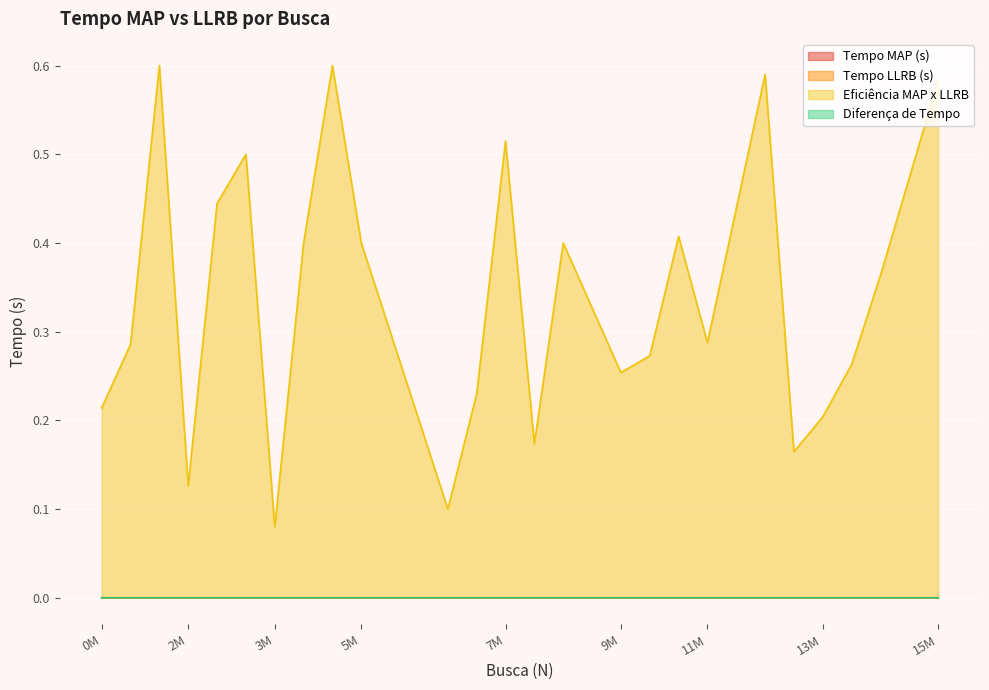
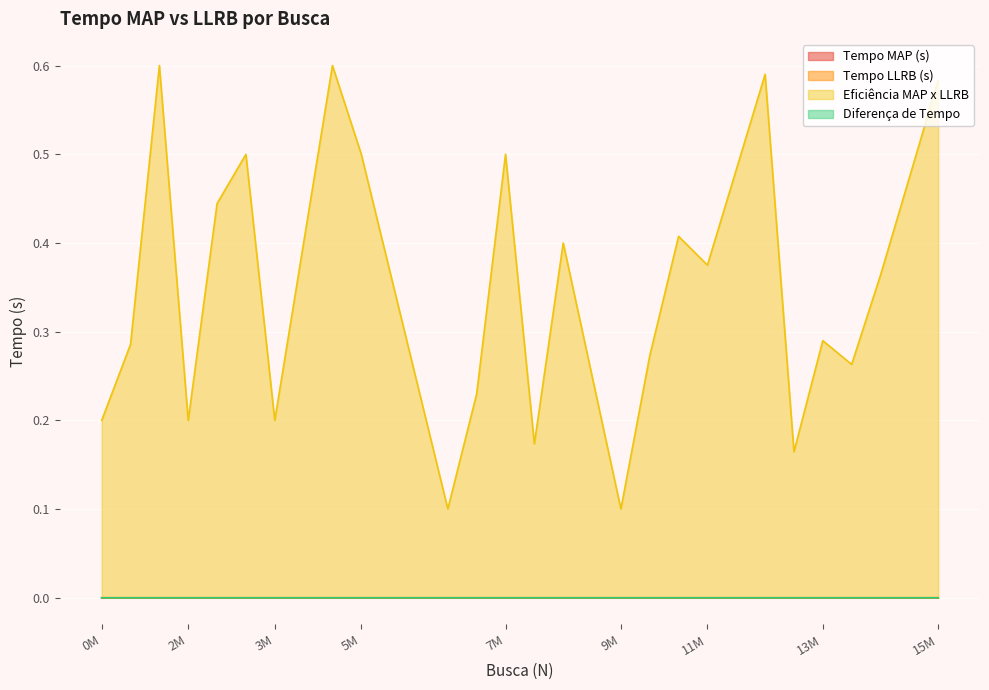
  {
    "Diferença de Tempo": {
      "0M": 0.00,
      "2M": 0.00,
      "3M": 0.00,
      "5M": 0.00,
      "7M": 0.00,
      "9M": 0.00,
      "11M": 0.00,
      "13M": 0.00,
      "15M": 0.00
    },
    "Eficiência MAP x LLRB": {
-     "0M": 0.21,
-     "2M": 0.13,
-     "3M": 0.08,
-     "5M": 0.4,
-     "7M": 0.51,
-     "9M": 0.25,
-     "11M": 0.29,
-     "13M": 0.20
+     "0M": 0.20,
+     "2M": 0.20,
+     "3M": 0.20,
+     "5M": 0.5,
+     "7M": 0.50,
+     "9M": 0.10,
+     "11M": 0.38,
+     "13M": 0.29
    }
  }
